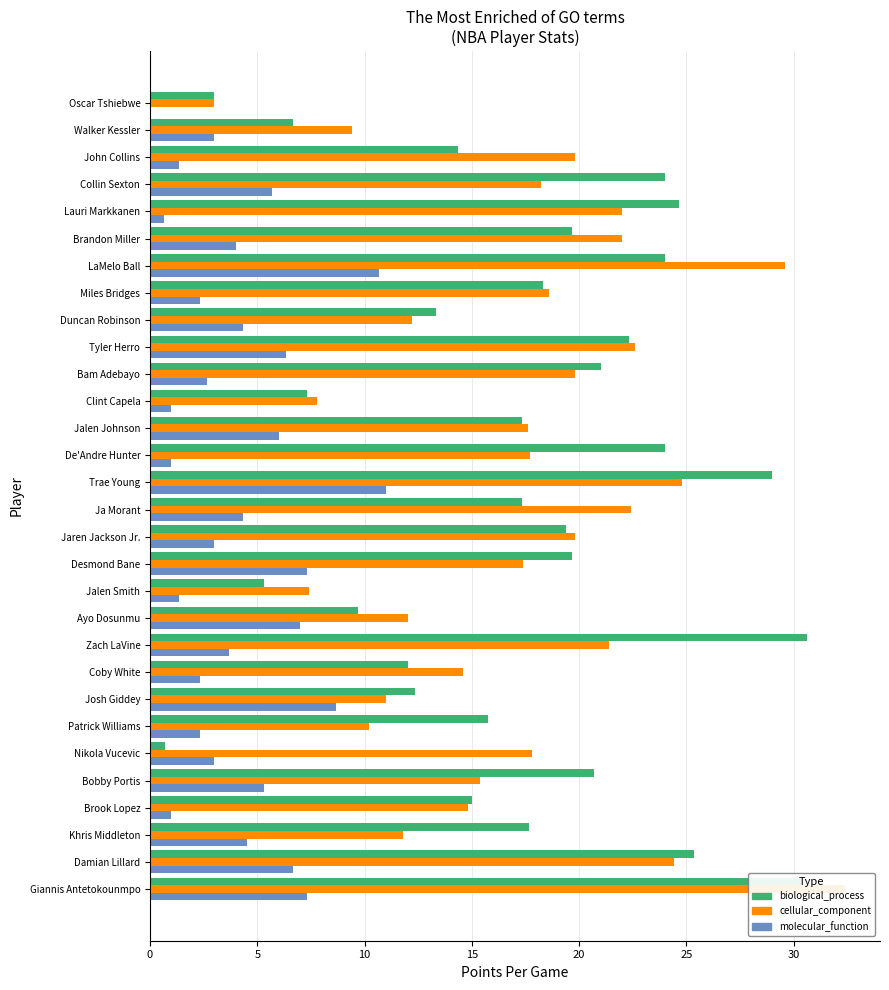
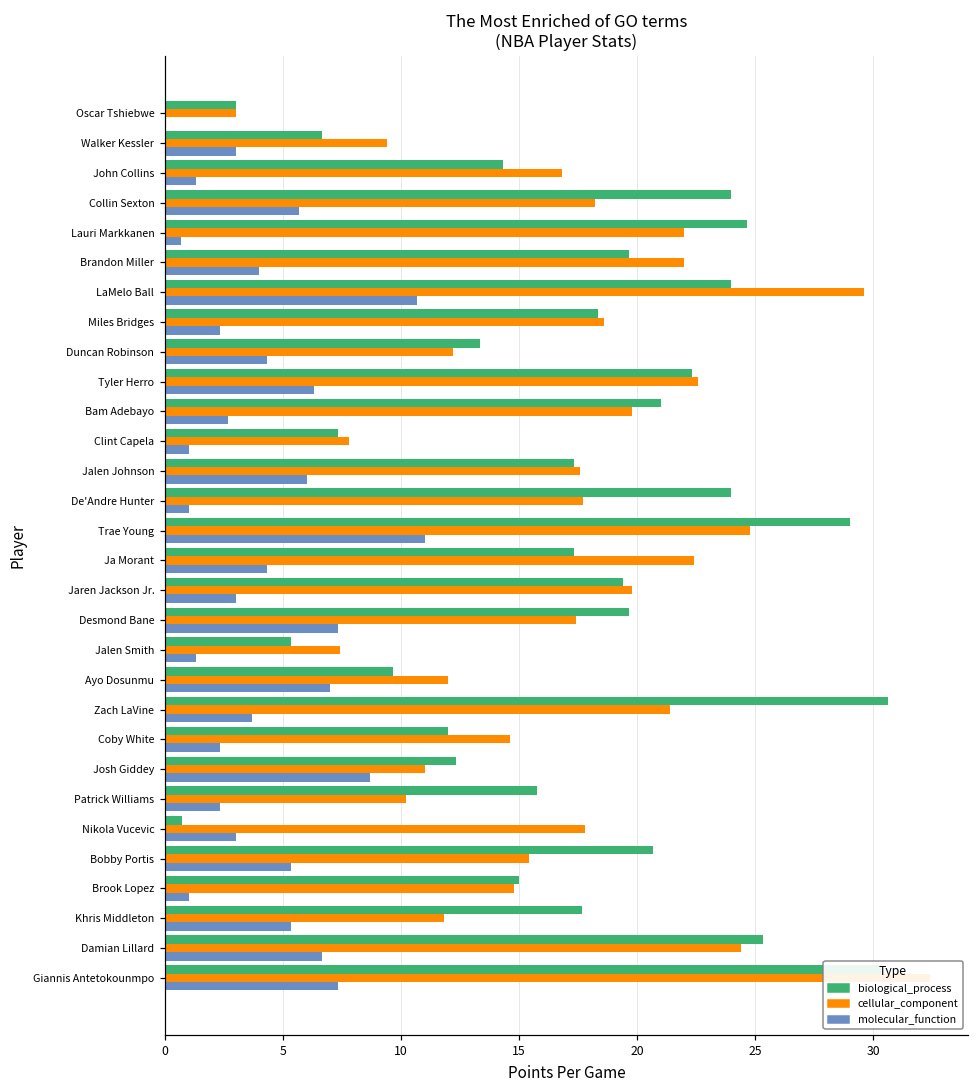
  {
    "biological_process": {
      "Oscar Tshiebwe": 3.0,
      "Walker Kessler": 6.7,
      "John Collins": 14.3,
      "Collin Sexton": 24.0,
      "Lauri Markkanen": 24.7,
      "Brandon Miller": 19.7,
      "LaMelo Ball": 24.0,
      "Miles Bridges": 18.3,
      "Duncan Robinson": 13.3,
      "Tyler Herro": 22.3,
      "Bam Adebayo": 21.0,
      "Clint Capela": 7.3,
      "Jalen Johnson": 17.3,
      "De'Andre Hunter": 24.0,
      "Trae Young": 29.0,
      "Ja Morant": 17.3,
      "Jaren Jackson Jr.": 19.4,
      "Desmond Bane": 19.7,
      "Jalen Smith": 5.3,
      "Ayo Dosunmu": 9.7,
      "Zach LaVine": 30.6,
      "Coby White": 12.0,
      "Josh Giddey": 12.3,
      "Patrick Williams": 15.7,
      "Nikola Vucevic": 0.7,
      "Bobby Portis": 20.7,
      "Brook Lopez": 15.0,
      "Khris Middleton": 17.7,
      "Damian Lillard": 25.3
    },
    "cellular_component": {
      "Oscar Tshiebwe": 3.0,
      "Walker Kessler": 9.4,
-     "John Collins": 19.8,
+     "John Collins": 16.8,
      "Collin Sexton": 18.2,
      "Lauri Markkanen": 22.0,
      "Brandon Miller": 22.0,
      "LaMelo Ball": 29.6,
      "Miles Bridges": 18.6,
      "Duncan Robinson": 12.2,
      "Tyler Herro": 22.6,
      "Bam Adebayo": 19.8,
      "Clint Capela": 7.8,
      "Jalen Johnson": 17.6,
      "De'Andre Hunter": 17.7,
      "Trae Young": 24.8,
      "Ja Morant": 22.4,
      "Jaren Jackson Jr.": 19.8,
      "Desmond Bane": 17.4,
      "Jalen Smith": 7.4,
      "Ayo Dosunmu": 12.0,
      "Zach LaVine": 21.4,
      "Coby White": 14.6,
      "Josh Giddey": 11.0,
      "Patrick Williams": 10.2,
      "Nikola Vucevic": 17.8,
      "Bobby Portis": 15.4,
      "Brook Lopez": 14.8,
      "Khris Middleton": 11.8,
      "Damian Lillard": 24.4
    },
    "molecular_function": {
      "Oscar Tshiebwe": 0.0,
      "Walker Kessler": 3.0,
      "John Collins": 1.3,
      "Collin Sexton": 5.7,
      "Lauri Markkanen": 0.7,
      "Brandon Miller": 4.0,
      "LaMelo Ball": 10.7,
      "Miles Bridges": 2.3,
      "Duncan Robinson": 4.3,
      "Tyler Herro": 6.3,
      "Bam Adebayo": 2.7,
      "Clint Capela": 1.0,
      "Jalen Johnson": 6.0,
      "De'Andre Hunter": 1.0,
      "Trae Young": 11.0,
      "Ja Morant": 4.3,
      "Jaren Jackson Jr.": 3.0,
      "Desmond Bane": 7.3,
      "Jalen Smith": 1.3,
      "Ayo Dosunmu": 7.0,
      "Zach LaVine": 3.7,
      "Coby White": 2.3,
      "Josh Giddey": 8.7,
      "Patrick Williams": 2.3,
      "Nikola Vucevic": 3.0,
      "Bobby Portis": 5.3,
      "Brook Lopez": 1.0,
-     "Khris Middleton": 4.5,
+     "Khris Middleton": 5.3,
      "Damian Lillard": 6.7,
      "Giannis Antetokounmpo": 7.3
    }
  }
